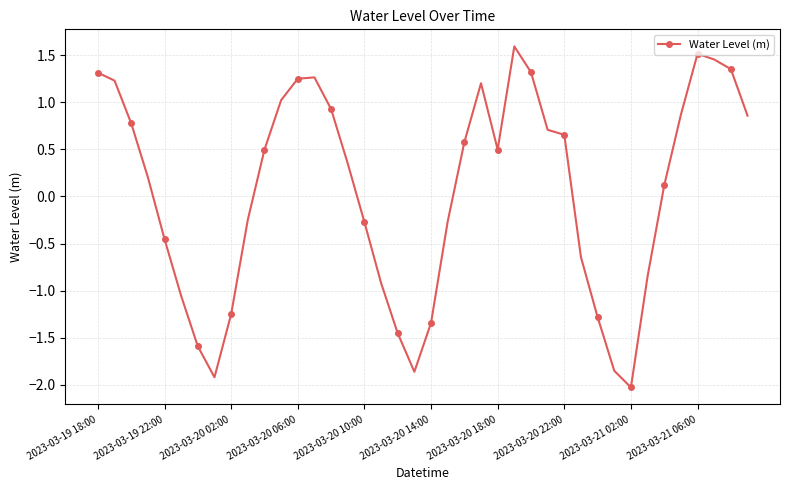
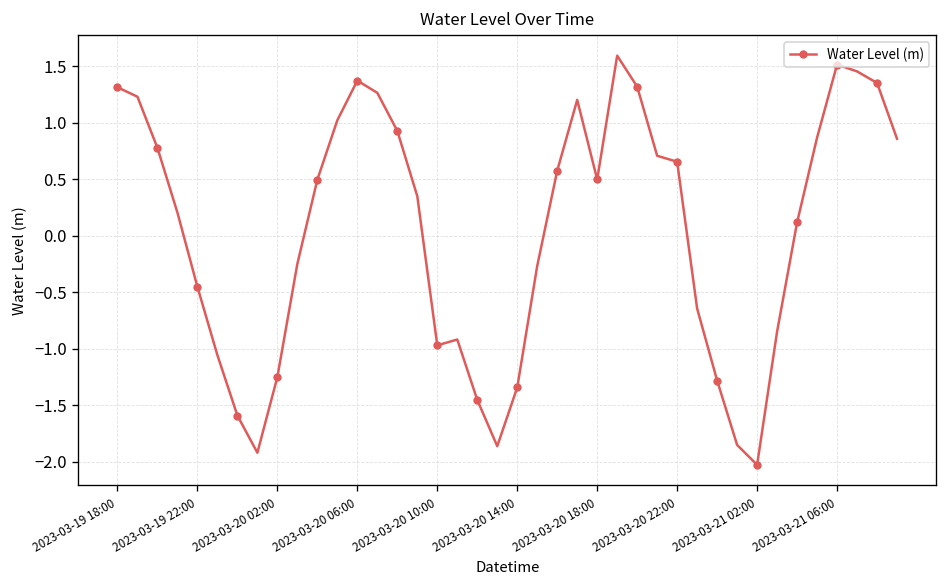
  {
    "2023-03-19 18:00": 1.3,
    "2023-03-19 22:00": -0.5,
    "2023-03-20 02:00": -1.2,
-   "2023-03-20 06:00": 1.2,
-   "2023-03-20 10:00": -0.3,
+   "2023-03-20 06:00": 1.4,
+   "2023-03-20 10:00": -1.0,
    "2023-03-20 14:00": -1.3,
    "2023-03-20 18:00": 0.5,
    "2023-03-20 22:00": 0.7,
    "2023-03-21 02:00": -2.0
  }
